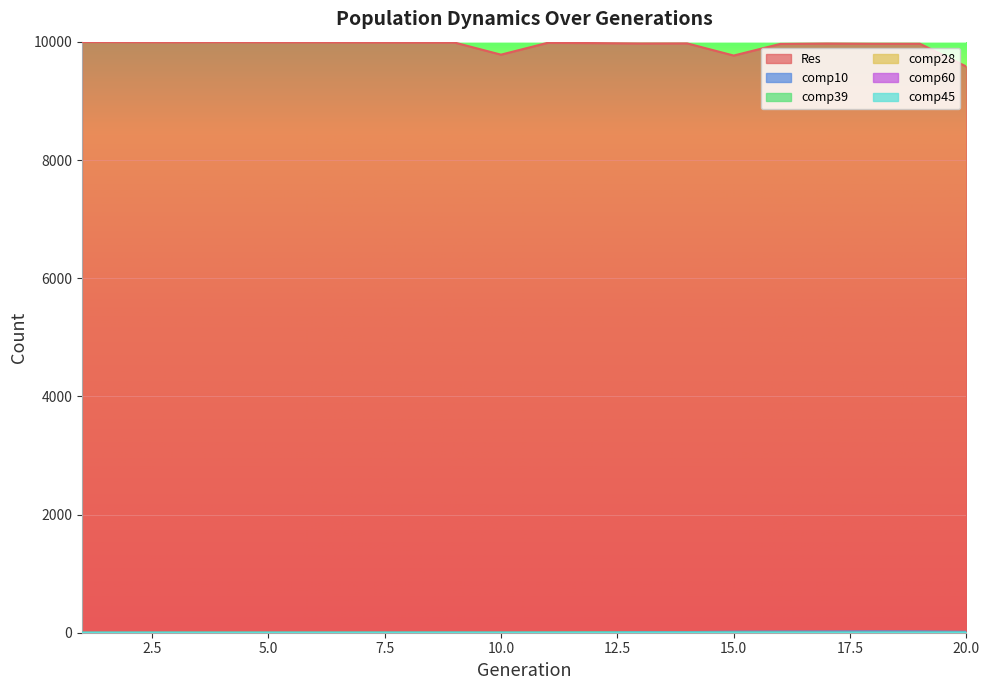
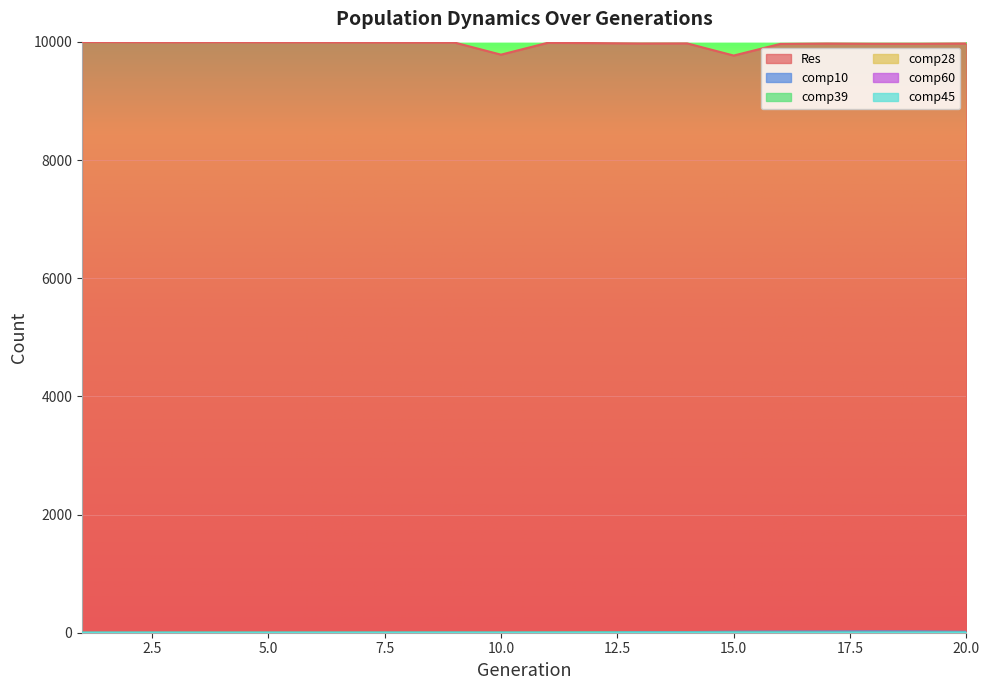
  {
    "Res": {
      "5.0": 10000,
      "10.0": 9800,
      "15.0": 9800,
-     "20.0": 9600
+     "20.0": 10000
    }
  }
